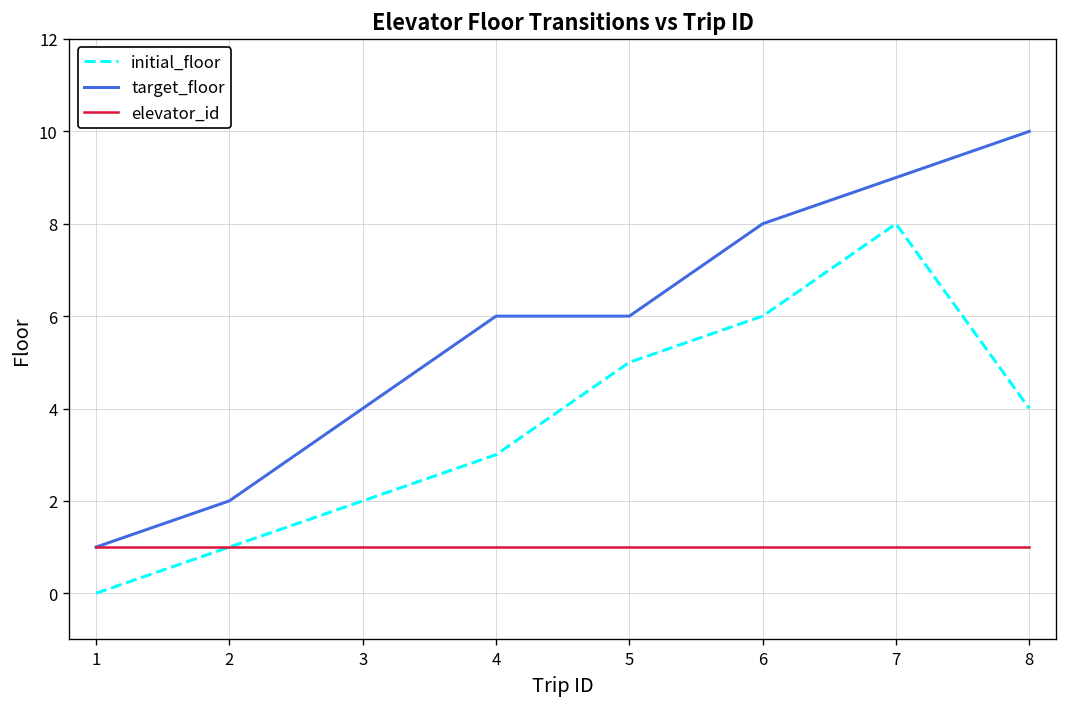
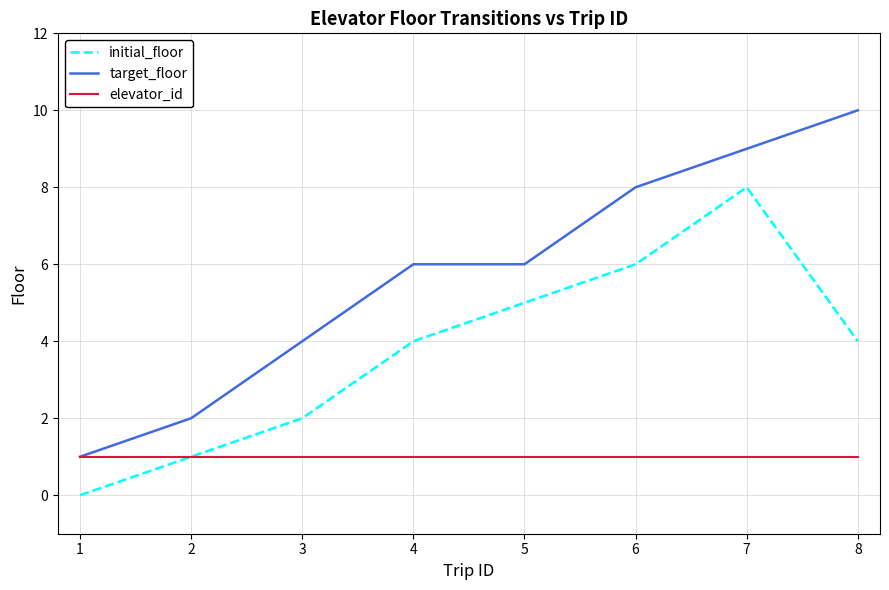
  {
    "initial_floor": {
      "1": 0,
      "3": 2,
-     "4": 3,
+     "4": 4,
      "5": 5,
      "6": 6,
      "7": 8,
      "8": 4
    },
    "target_floor": {
      "2": 2,
      "3": 4,
      "4": 6,
      "5": 6,
      "6": 8,
      "7": 9,
      "8": 10
    },
    "elevator_id": {
      "3": 1,
      "4": 1,
      "5": 1,
      "6": 1,
      "7": 1,
      "8": 1
    }
  }
